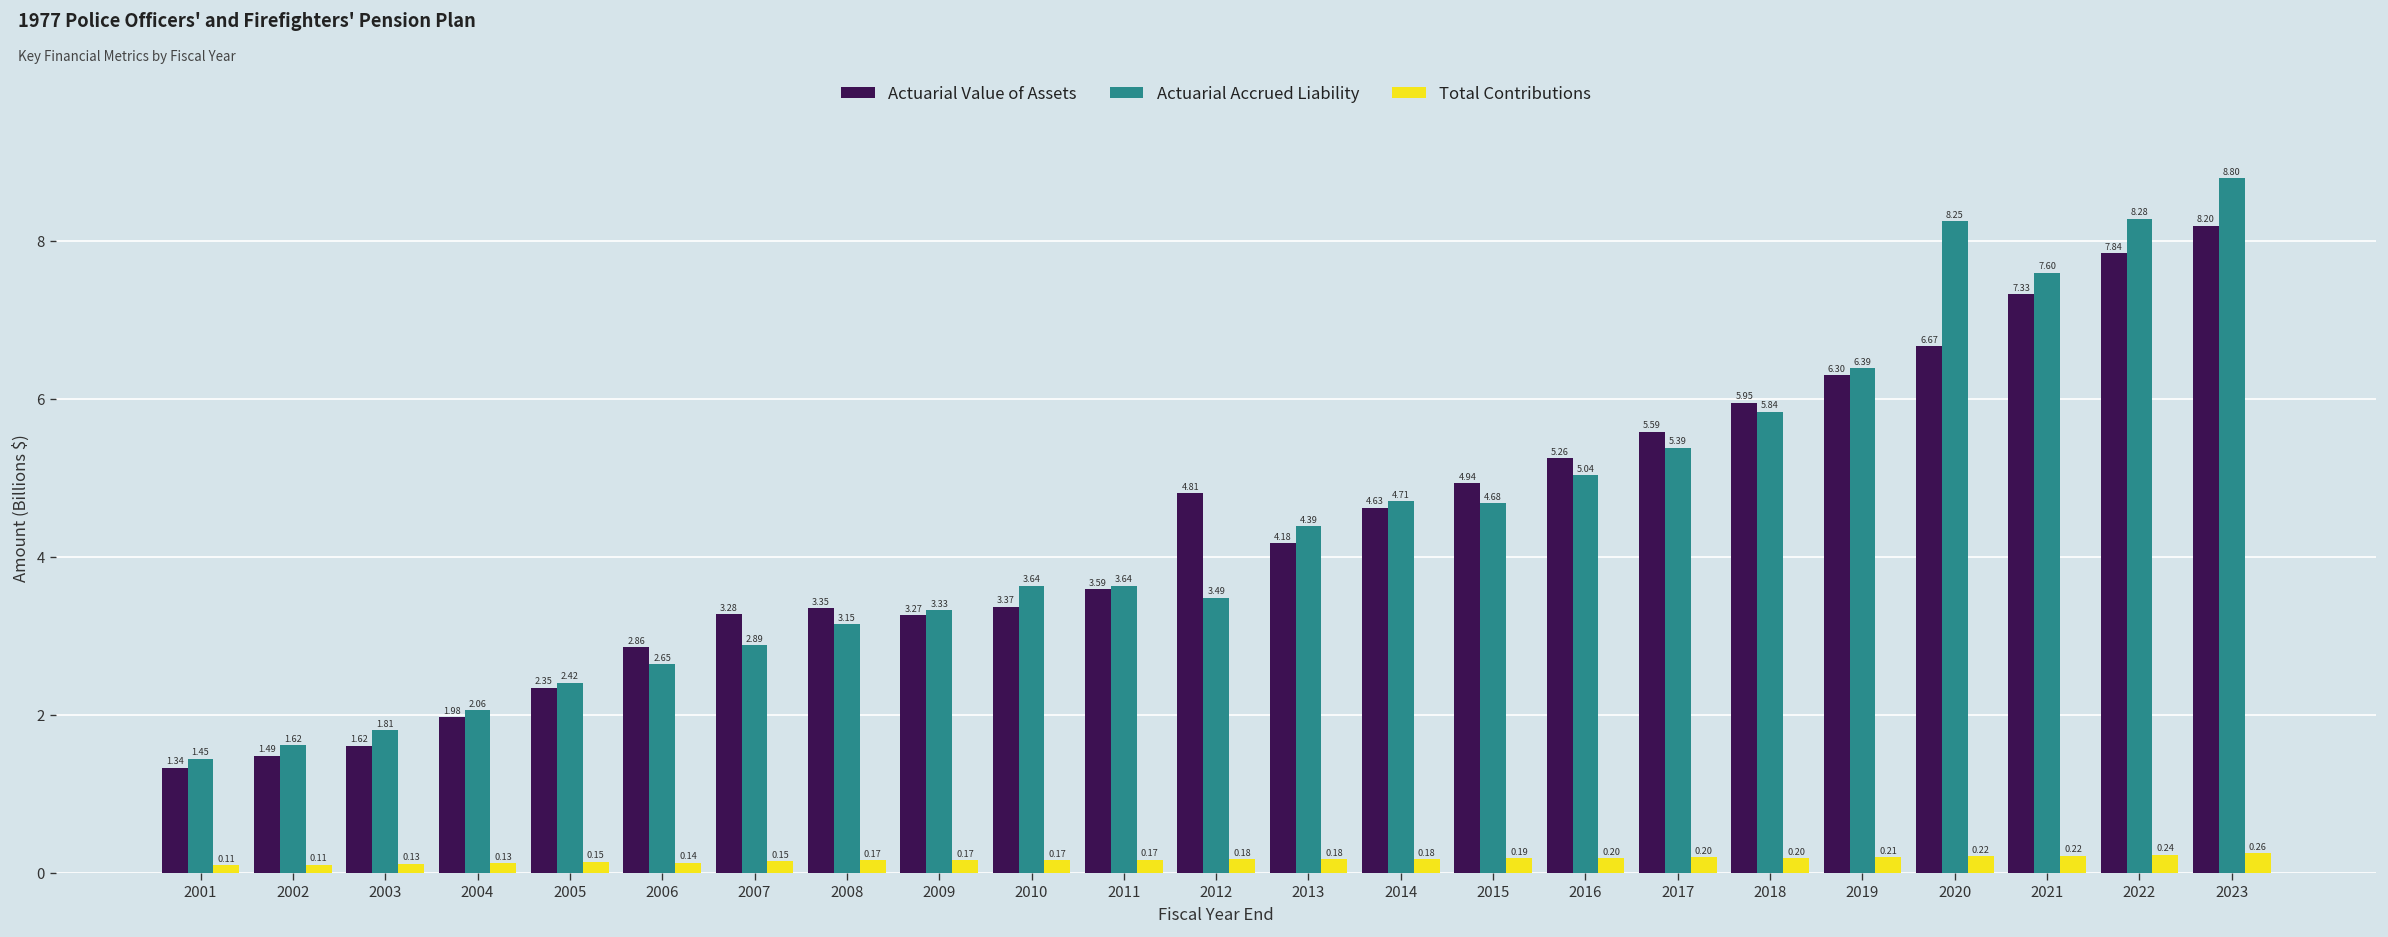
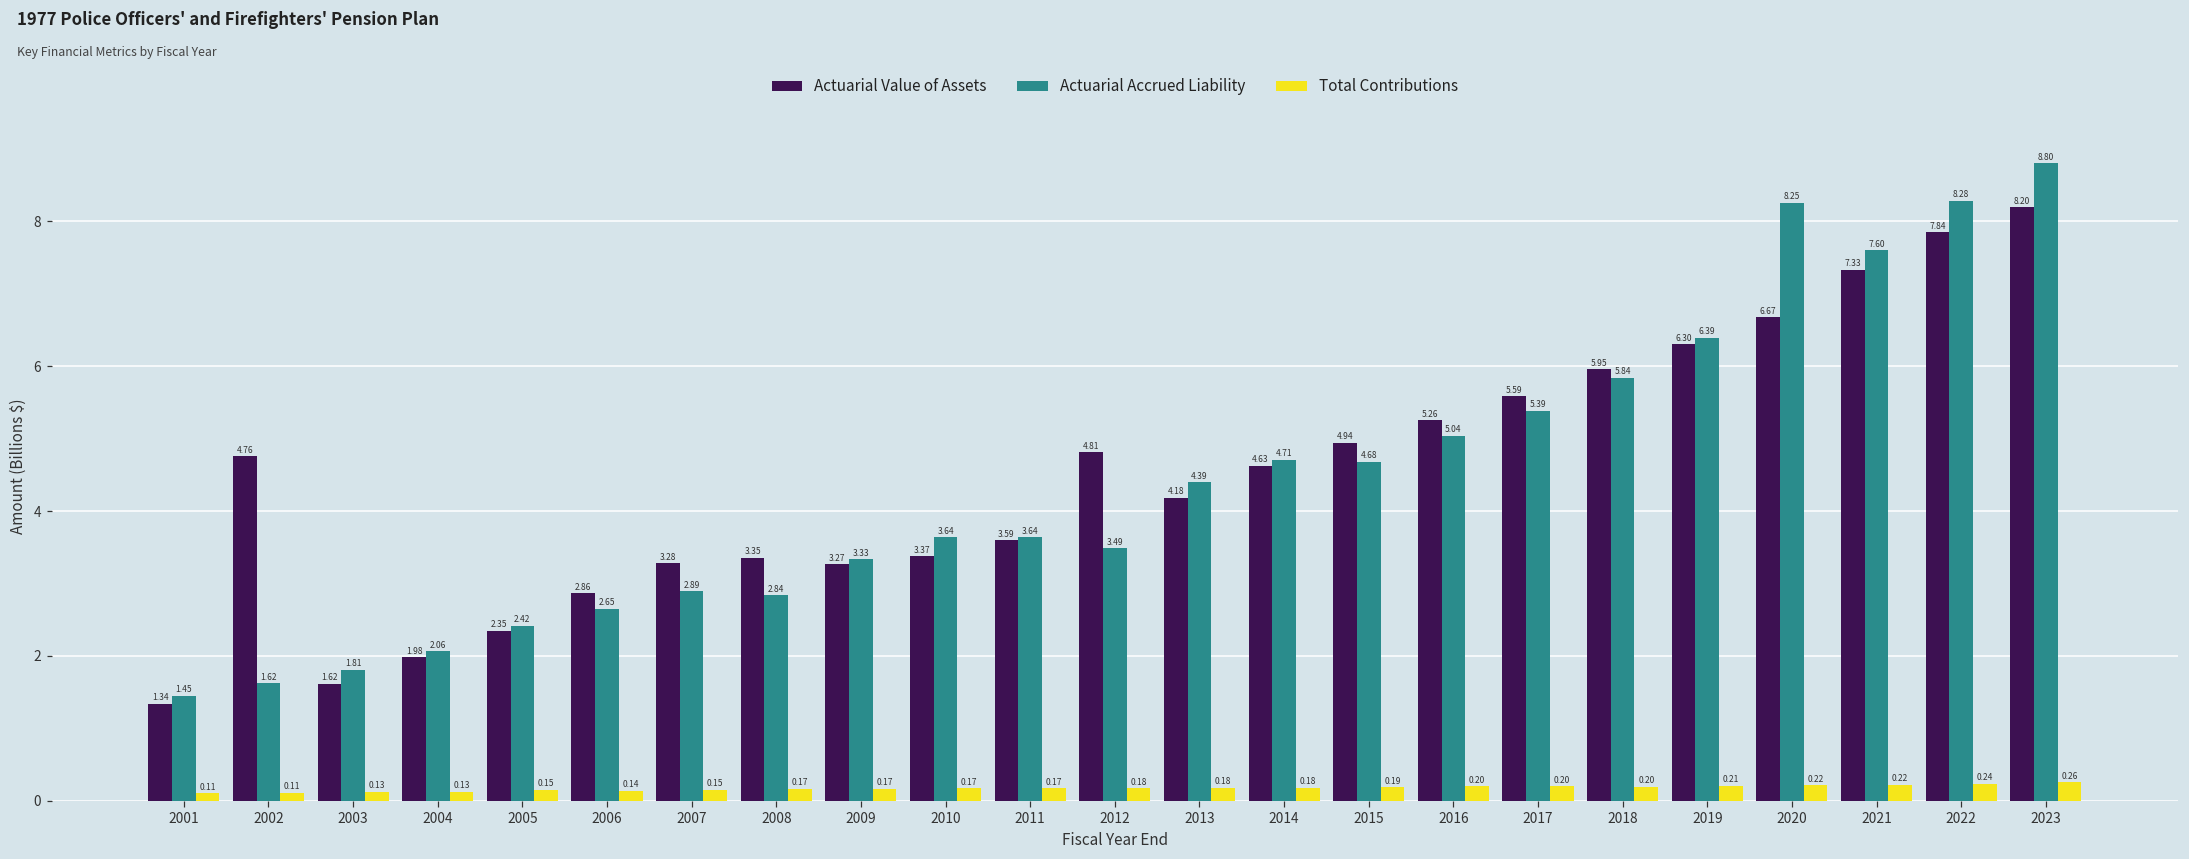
  {
    "Actuarial Value of Assets": {
      "2001": 1.34,
-     "2002": 1.49,
+     "2002": 4.76,
      "2003": 1.62,
      "2004": 1.98,
      "2005": 2.35,
      "2006": 2.86,
      "2007": 3.28,
      "2008": 3.35,
      "2009": 3.27,
      "2010": 3.37,
      "2011": 3.59,
      "2012": 4.81,
      "2013": 4.18,
      "2014": 4.63,
      "2015": 4.94,
      "2016": 5.26,
      "2017": 5.59,
      "2018": 5.95,
      "2019": 6.30,
      "2020": 6.67,
      "2021": 7.33,
      "2022": 7.84,
      "2023": 8.20
    },
    "Actuarial Accrued Liability": {
      "2001": 1.45,
      "2002": 1.62,
      "2003": 1.81,
      "2004": 2.06,
      "2005": 2.42,
      "2006": 2.65,
      "2007": 2.89,
-     "2008": 3.15,
+     "2008": 2.84,
      "2009": 3.33,
      "2010": 3.64,
      "2011": 3.64,
      "2012": 3.49,
      "2013": 4.39,
      "2014": 4.71,
      "2015": 4.68,
      "2016": 5.04,
      "2017": 5.39,
      "2018": 5.84,
      "2019": 6.39,
      "2020": 8.25,
      "2021": 7.60,
      "2022": 8.28,
      "2023": 8.80
    },
    "Total Contributions": {
      "2001": 0.11,
      "2002": 0.11,
      "2003": 0.13,
      "2004": 0.13,
      "2005": 0.15,
      "2006": 0.14,
      "2007": 0.15,
      "2008": 0.17,
      "2009": 0.17,
      "2010": 0.17,
      "2011": 0.17,
      "2012": 0.18,
      "2013": 0.18,
      "2014": 0.18,
      "2015": 0.19,
      "2016": 0.20,
      "2017": 0.20,
      "2018": 0.20,
      "2019": 0.21,
      "2020": 0.22,
      "2021": 0.22,
      "2022": 0.24,
      "2023": 0.26
    }
  }
